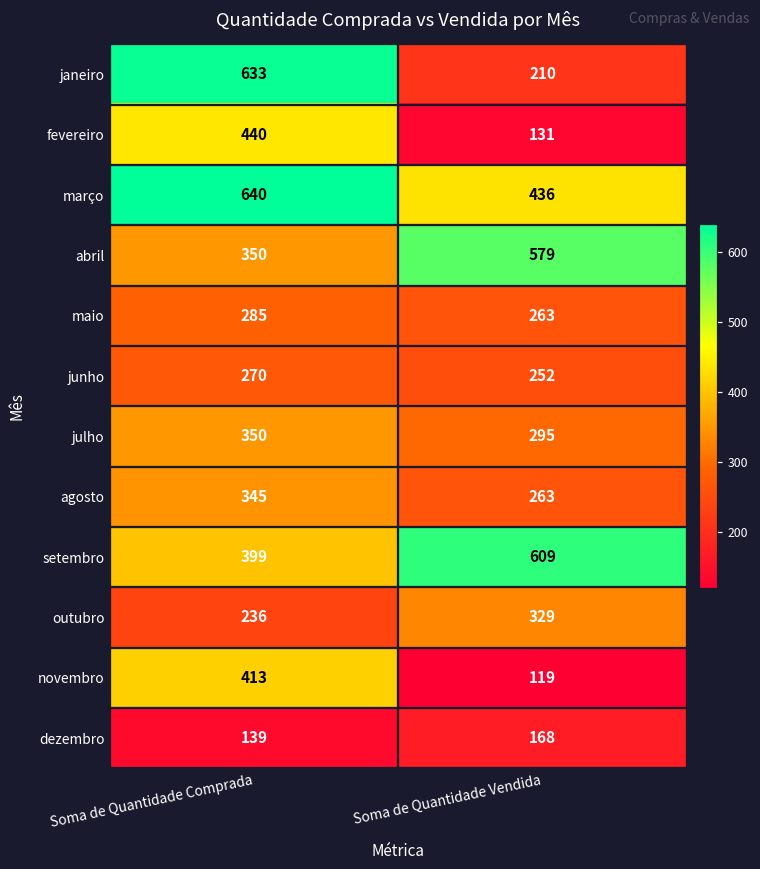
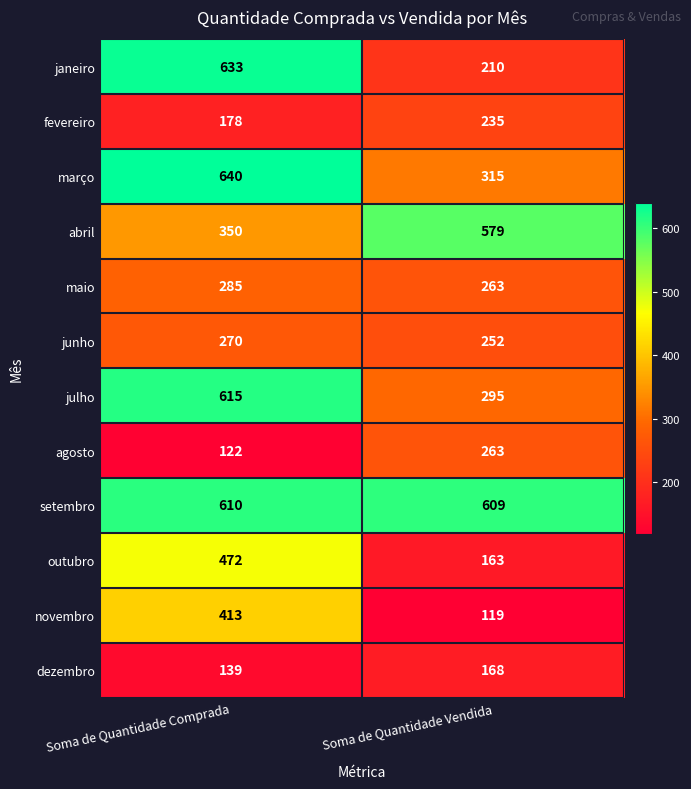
  {
    "janeiro": {
      "Soma de Quantidade Comprada": 633,
      "Soma de Quantidade Vendida": 210
    },
    "fevereiro": {
-     "Soma de Quantidade Comprada": 440,
-     "Soma de Quantidade Vendida": 131
+     "Soma de Quantidade Comprada": 178,
+     "Soma de Quantidade Vendida": 235
    },
    "março": {
      "Soma de Quantidade Comprada": 640,
-     "Soma de Quantidade Vendida": 436
+     "Soma de Quantidade Vendida": 315
    },
    "abril": {
      "Soma de Quantidade Comprada": 350,
      "Soma de Quantidade Vendida": 579
    },
    "maio": {
      "Soma de Quantidade Comprada": 285,
      "Soma de Quantidade Vendida": 263
    },
    "junho": {
      "Soma de Quantidade Comprada": 270,
      "Soma de Quantidade Vendida": 252
    },
    "julho": {
-     "Soma de Quantidade Comprada": 350,
+     "Soma de Quantidade Comprada": 615,
      "Soma de Quantidade Vendida": 295
    },
    "agosto": {
-     "Soma de Quantidade Comprada": 345,
+     "Soma de Quantidade Comprada": 122,
      "Soma de Quantidade Vendida": 263
    },
    "setembro": {
-     "Soma de Quantidade Comprada": 399,
+     "Soma de Quantidade Comprada": 610,
      "Soma de Quantidade Vendida": 609
    },
    "outubro": {
-     "Soma de Quantidade Comprada": 236,
-     "Soma de Quantidade Vendida": 329
+     "Soma de Quantidade Comprada": 472,
+     "Soma de Quantidade Vendida": 163
    },
    "novembro": {
      "Soma de Quantidade Comprada": 413,
      "Soma de Quantidade Vendida": 119
    },
    "dezembro": {
      "Soma de Quantidade Comprada": 139,
      "Soma de Quantidade Vendida": 168
    }
  }
